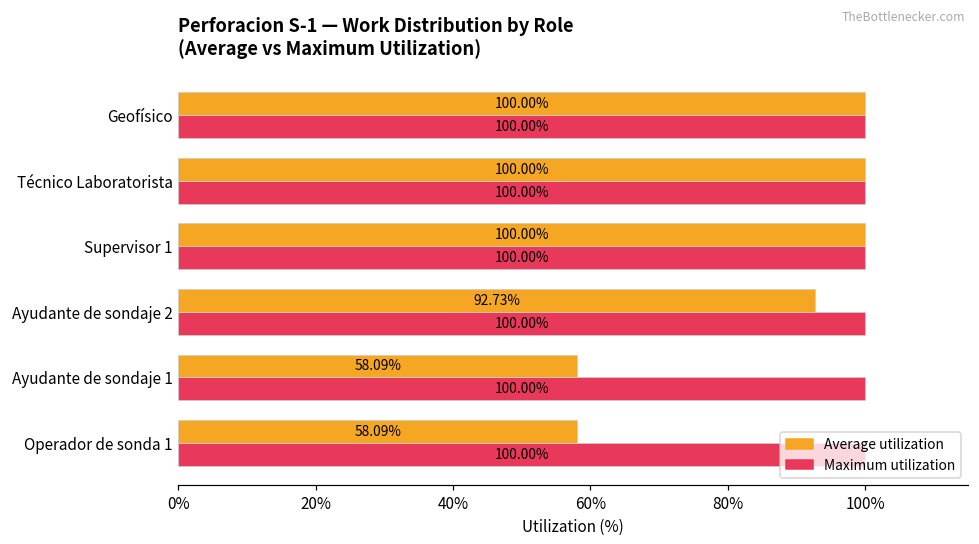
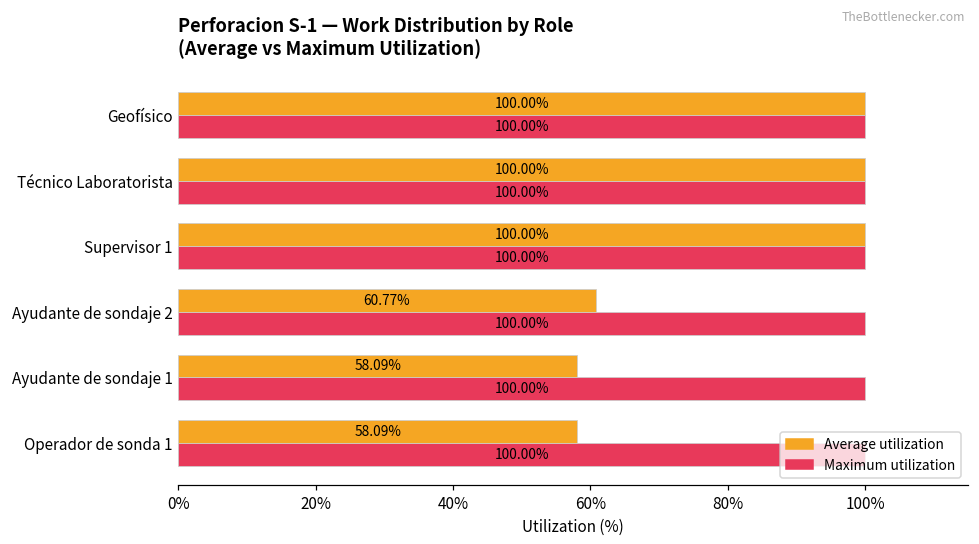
  {
    "Maximum utilization": {
      "Geofísico": "100.00%",
      "Técnico Laboratorista": "100.00%",
      "Supervisor 1": "100.00%",
      "Ayudante de sondaje 2": "100.00%",
      "Ayudante de sondaje 1": "100.00%"
    },
    "Average utilization": {
      "Geofísico": "100.00%",
      "Técnico Laboratorista": "100.00%",
      "Supervisor 1": "100.00%",
-     "Ayudante de sondaje 2": "92.73%",
+     "Ayudante de sondaje 2": "60.77%",
      "Ayudante de sondaje 1": "58.09%",
      "Operador de sonda 1": "58.09%"
    }
  }
